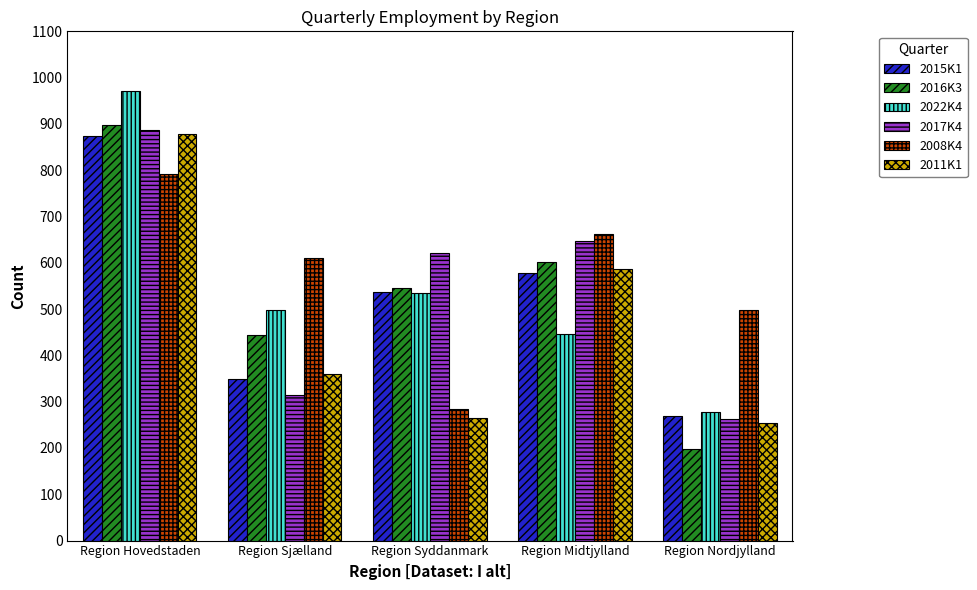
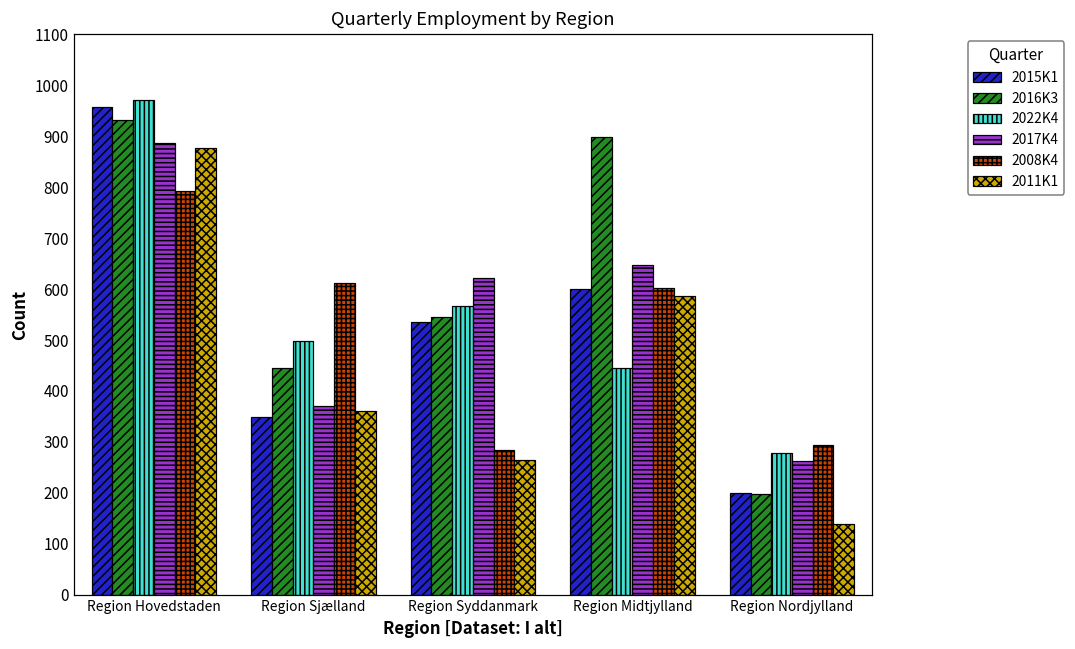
  {
    "2015K1": {
-     "Region Hovedstaden": 870,
+     "Region Hovedstaden": 960,
      "Region Sjælland": 350,
      "Region Syddanmark": 540,
-     "Region Midtjylland": 580,
-     "Region Nordjylland": 270
+     "Region Midtjylland": 600,
+     "Region Nordjylland": 200
    },
    "2016K3": {
-     "Region Hovedstaden": 900,
+     "Region Hovedstaden": 930,
      "Region Sjælland": 450,
      "Region Syddanmark": 550,
-     "Region Midtjylland": 600,
+     "Region Midtjylland": 900,
      "Region Nordjylland": 200
    },
    "2022K4": {
      "Region Hovedstaden": 970,
      "Region Sjælland": 500,
-     "Region Syddanmark": 530,
+     "Region Syddanmark": 570,
      "Region Midtjylland": 450,
      "Region Nordjylland": 280
    },
    "2017K4": {
      "Region Hovedstaden": 890,
-     "Region Sjælland": 310,
+     "Region Sjælland": 370,
      "Region Syddanmark": 620,
      "Region Midtjylland": 650,
      "Region Nordjylland": 260
    },
    "2008K4": {
      "Region Hovedstaden": 790,
      "Region Sjælland": 610,
      "Region Syddanmark": 280,
-     "Region Midtjylland": 660,
-     "Region Nordjylland": 500
+     "Region Midtjylland": 600,
+     "Region Nordjylland": 290
    },
    "2011K1": {
      "Region Hovedstaden": 880,
      "Region Sjælland": 360,
      "Region Syddanmark": 260,
      "Region Midtjylland": 590,
-     "Region Nordjylland": 250
+     "Region Nordjylland": 140
    }
  }
